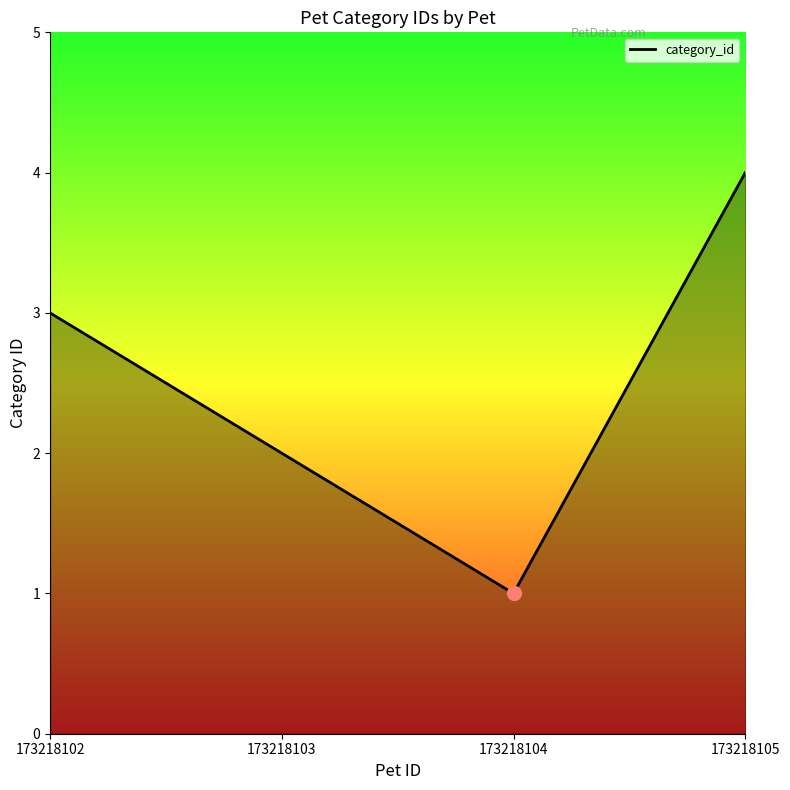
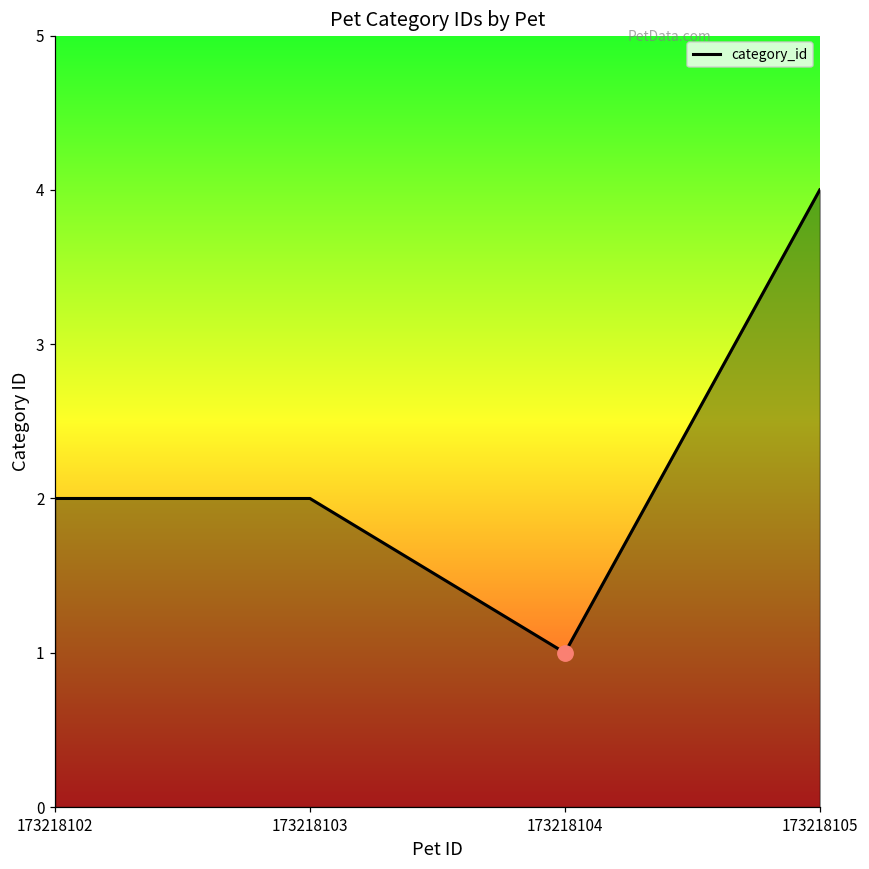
  {
    "category_id": {
-     "173218102": 3,
+     "173218102": 2,
      "173218103": 2,
      "173218105": 4
    }
  }
